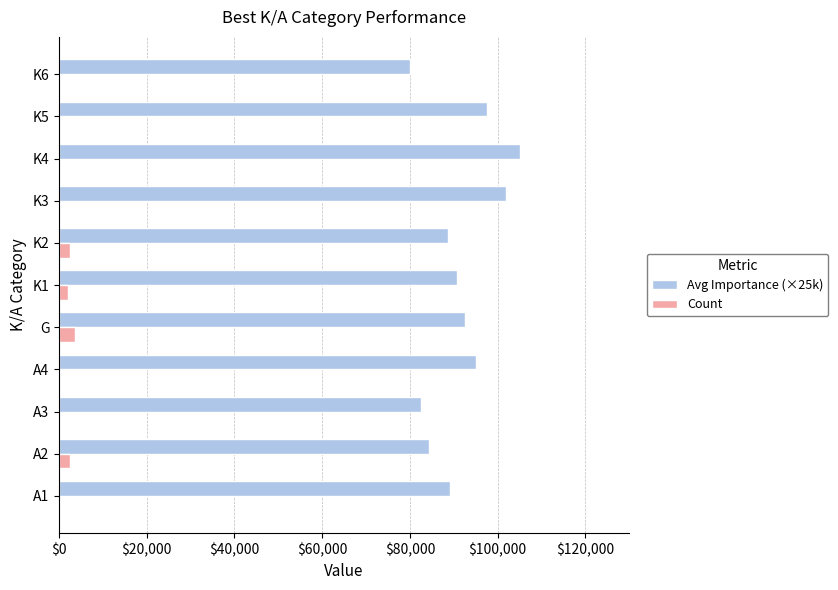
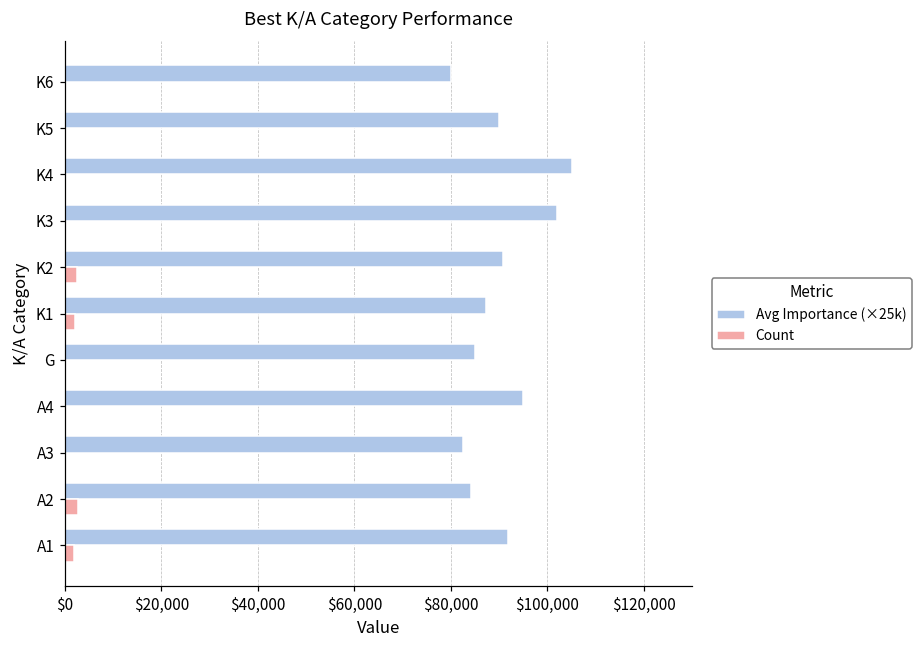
  {
    "Avg Importance (×25k)": {
      "K6": "$80,000",
-     "K5": "$98,000",
+     "K5": "$90,000",
      "K4": "$105,000",
      "K3": "$102,000",
-     "K2": "$89,000",
-     "K1": "$91,000",
-     "G": "$93,000",
+     "K2": "$91,000",
+     "K1": "$87,000",
+     "G": "$85,000",
      "A4": "$95,000",
      "A3": "$83,000",
      "A2": "$84,000",
-     "A1": "$89,000"
+     "A1": "$92,000"
    },
    "Count": {
      "K2": "$3,000",
      "K1": "$2,000",
-     "G": "$4,000",
+     "G": "$0",
      "A2": "$3,000",
-     "A1": "$0"
+     "A1": "$2,000"
    }
  }
